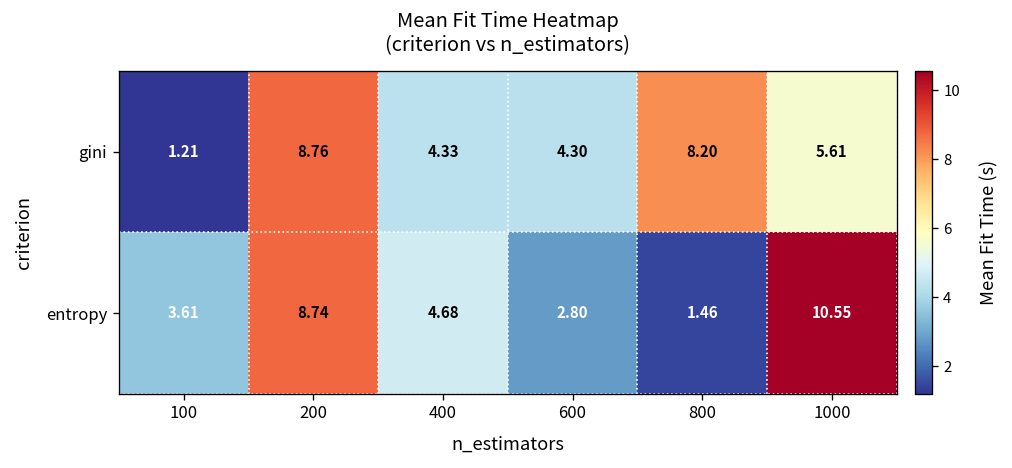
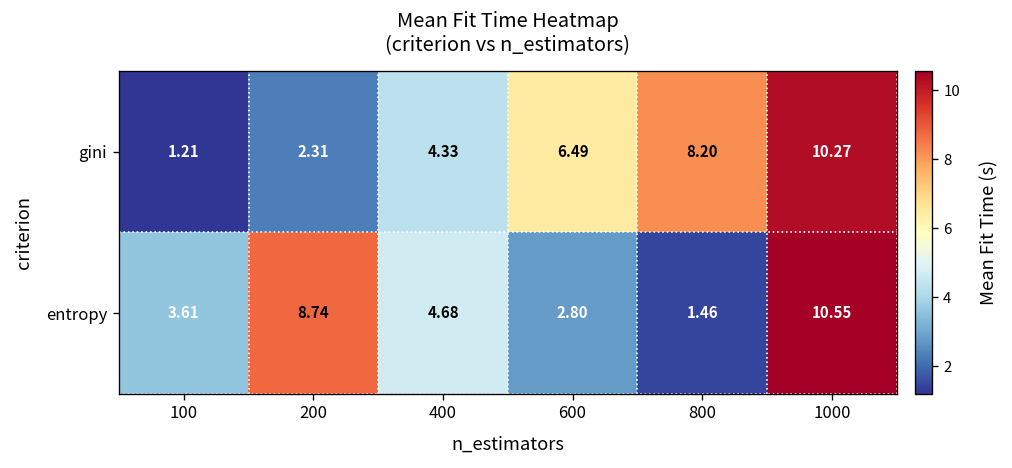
  {
    "gini": {
      "100": 1.21,
-     "200": 8.76,
+     "200": 2.31,
      "400": 4.33,
-     "600": 4.30,
+     "600": 6.49,
      "800": 8.20,
-     "1000": 5.61
+     "1000": 10.27
    },
    "entropy": {
      "100": 3.61,
      "200": 8.74,
      "400": 4.68,
      "600": 2.80,
      "800": 1.46,
      "1000": 10.55
    }
  }
